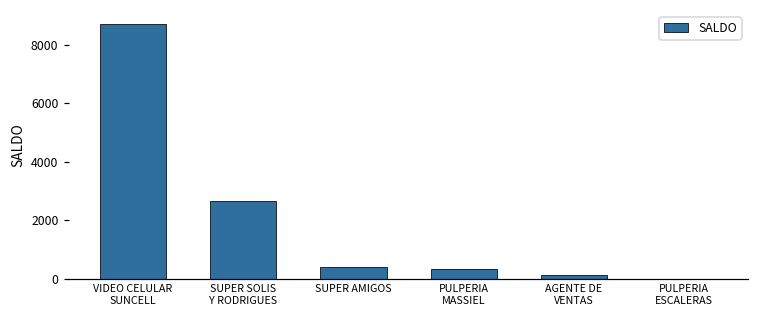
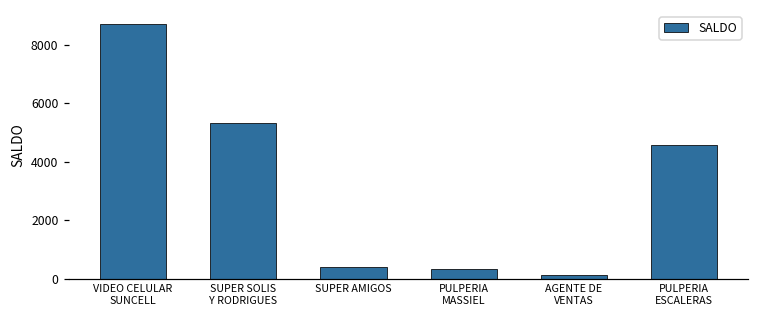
  {
    "VIDEO CELULAR SUNCELL": 8700,
-   "SUPER SOLIS Y RODRIGUES": 2700,
+   "SUPER SOLIS Y RODRIGUES": 5300,
    "SUPER AMIGOS": 400,
    "PULPERIA MASSIEL": 300,
    "AGENTE DE VENTAS": 100,
-   "PULPERIA ESCALERAS": 0
+   "PULPERIA ESCALERAS": 4600
  }
